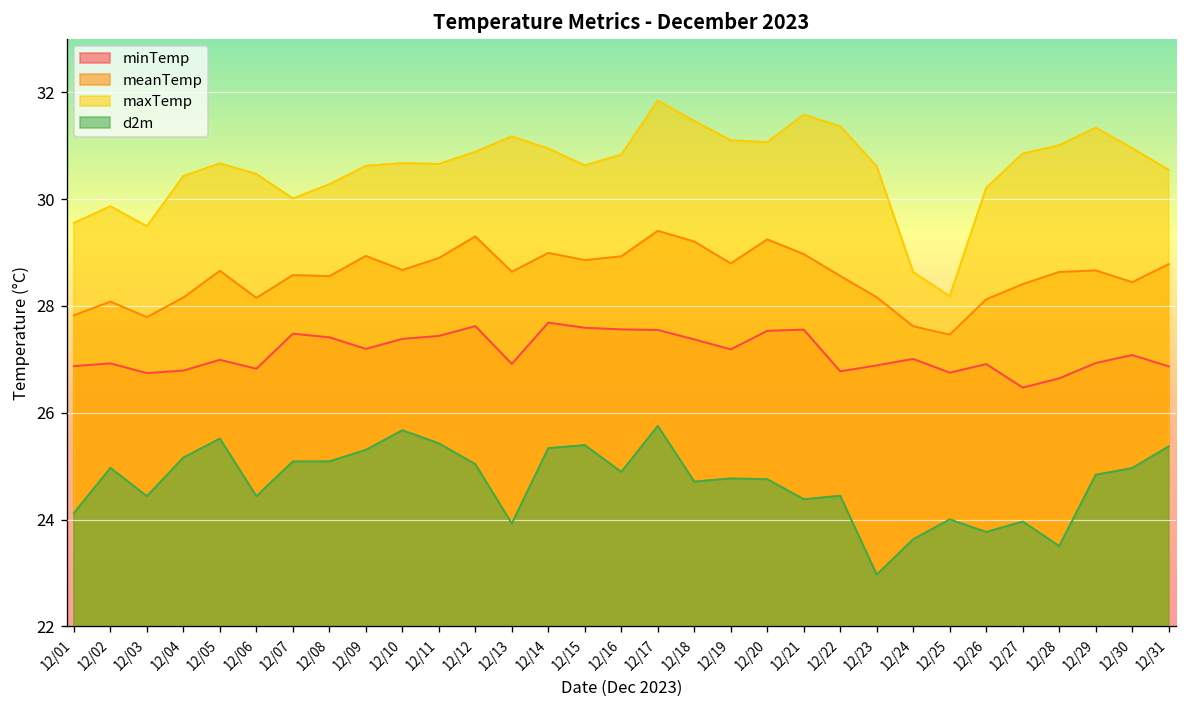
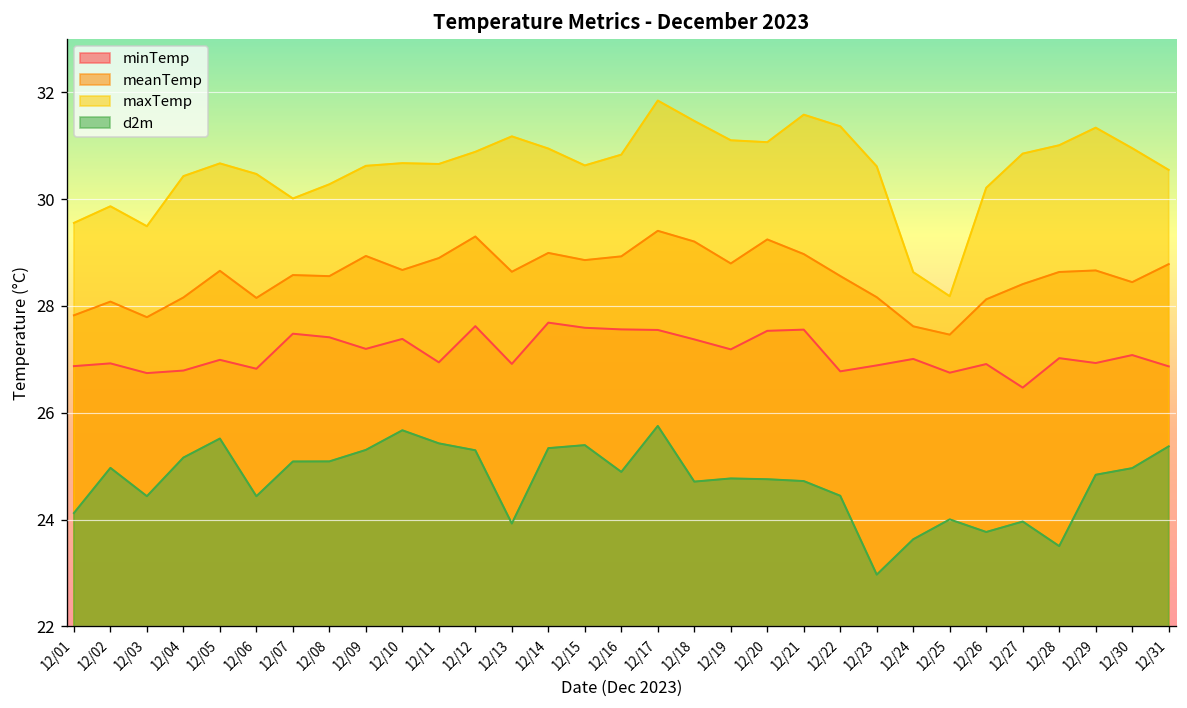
  {
    "minTemp": {
      "12/01": 26.9,
      "12/02": 26.9,
      "12/03": 26.7,
      "12/04": 26.8,
      "12/05": 27.0,
      "12/06": 26.8,
      "12/07": 27.5,
      "12/08": 27.4,
      "12/09": 27.2,
      "12/10": 27.4,
-     "12/11": 27.4,
+     "12/11": 26.9,
      "12/12": 27.6,
      "12/13": 26.9,
      "12/14": 27.7,
      "12/15": 27.6,
      "12/16": 27.6,
      "12/17": 27.6,
      "12/18": 27.4,
      "12/19": 27.2,
      "12/20": 27.5,
      "12/21": 27.6,
      "12/22": 26.8,
      "12/23": 26.9,
      "12/24": 27.0,
      "12/25": 26.8,
      "12/26": 26.9,
      "12/27": 26.5,
-     "12/28": 26.6,
+     "12/28": 27.0,
      "12/29": 26.9,
      "12/30": 27.1,
      "12/31": 26.9
    },
    "d2m": {
      "12/01": 24.1,
      "12/02": 25.0,
      "12/03": 24.4,
      "12/04": 25.2,
      "12/05": 25.5,
      "12/06": 24.4,
      "12/07": 25.1,
      "12/08": 25.1,
      "12/09": 25.3,
      "12/10": 25.7,
      "12/11": 25.4,
-     "12/12": 25.0,
+     "12/12": 25.3,
      "12/13": 23.9,
      "12/14": 25.3,
      "12/15": 25.4,
      "12/16": 24.9,
      "12/17": 25.8,
      "12/18": 24.7,
      "12/19": 24.8,
      "12/20": 24.8,
-     "12/21": 24.4,
+     "12/21": 24.7,
      "12/22": 24.4,
      "12/23": 23.0,
      "12/24": 23.6,
      "12/25": 24.0,
      "12/26": 23.8,
      "12/27": 24.0,
      "12/28": 23.5,
      "12/29": 24.8,
      "12/30": 25.0,
      "12/31": 25.4
    }
  }
